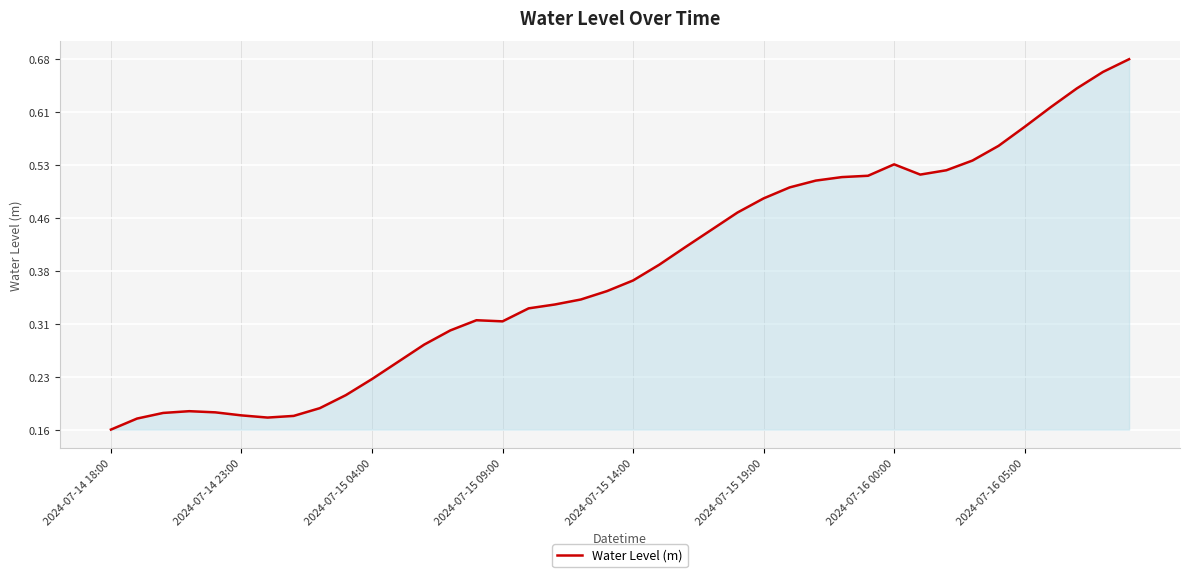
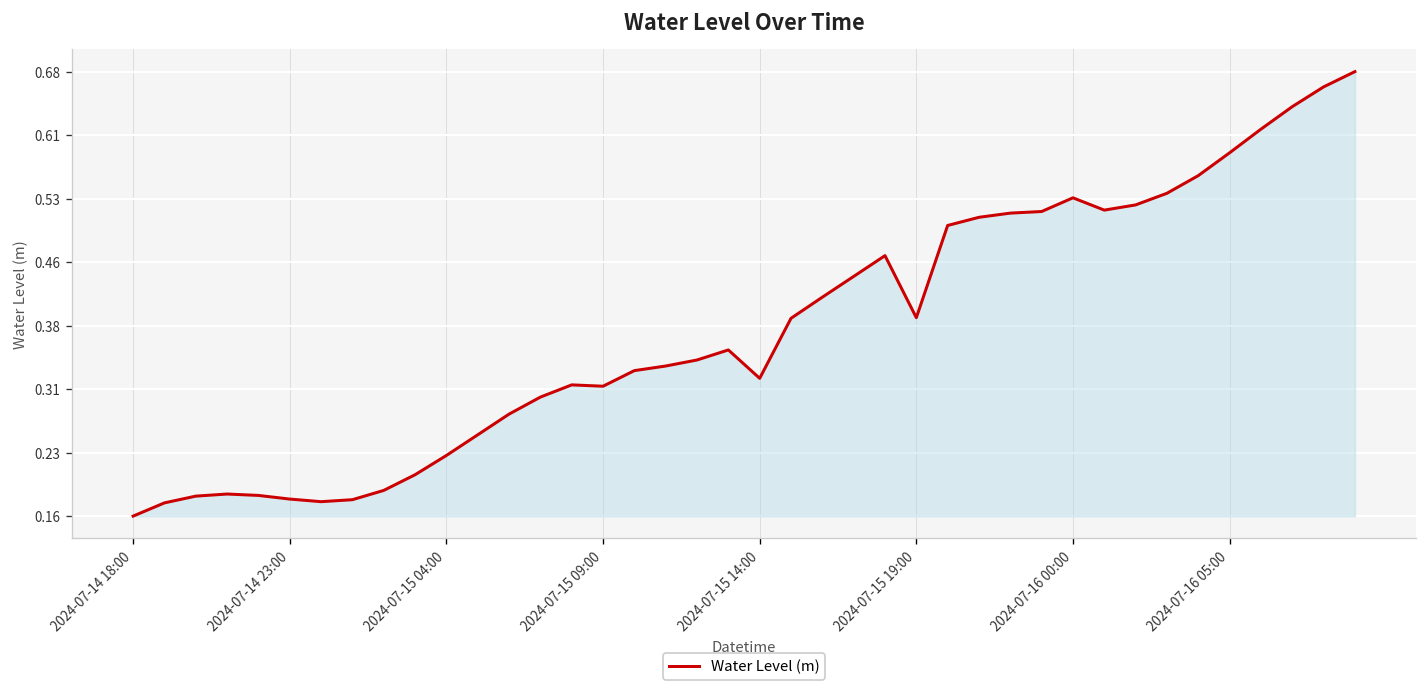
  {
    "2024-07-14 18:00": 0.16,
    "2024-07-14 23:00": 0.18,
    "2024-07-15 04:00": 0.23,
    "2024-07-15 09:00": 0.31,
-   "2024-07-15 14:00": 0.37,
-   "2024-07-15 19:00": 0.48,
+   "2024-07-15 14:00": 0.32,
+   "2024-07-15 19:00": 0.39,
    "2024-07-16 00:00": 0.53,
    "2024-07-16 05:00": 0.59
  }
